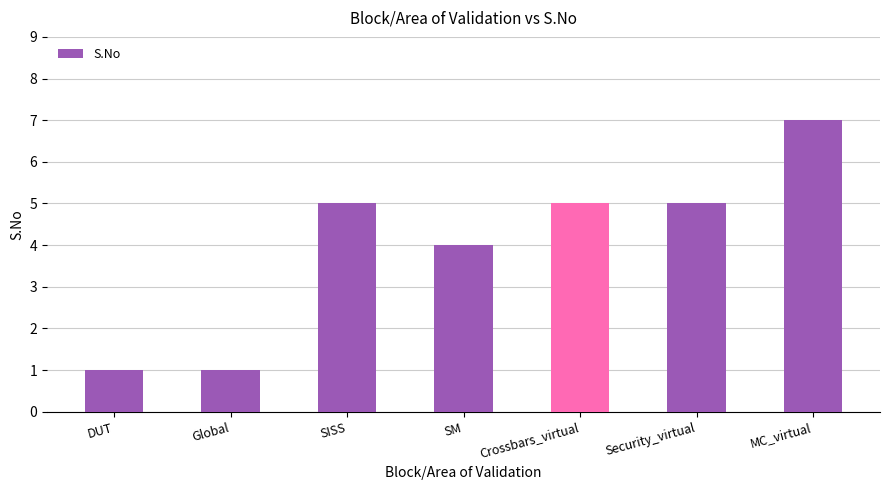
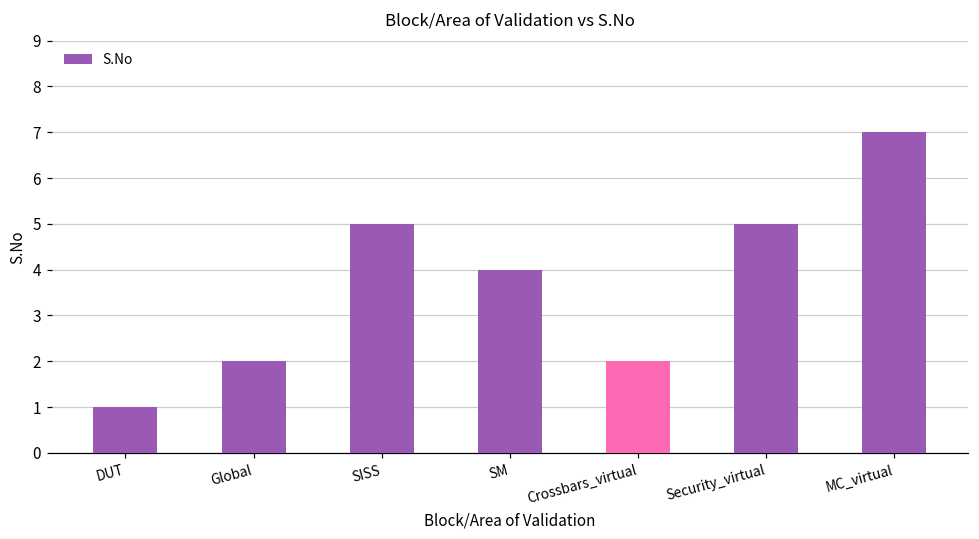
  {
    "DUT": 1,
-   "Global": 1,
+   "Global": 2,
    "SISS": 5,
    "SM": 4,
-   "Crossbars_virtual": 5,
+   "Crossbars_virtual": 2,
    "Security_virtual": 5,
    "MC_virtual": 7
  }
